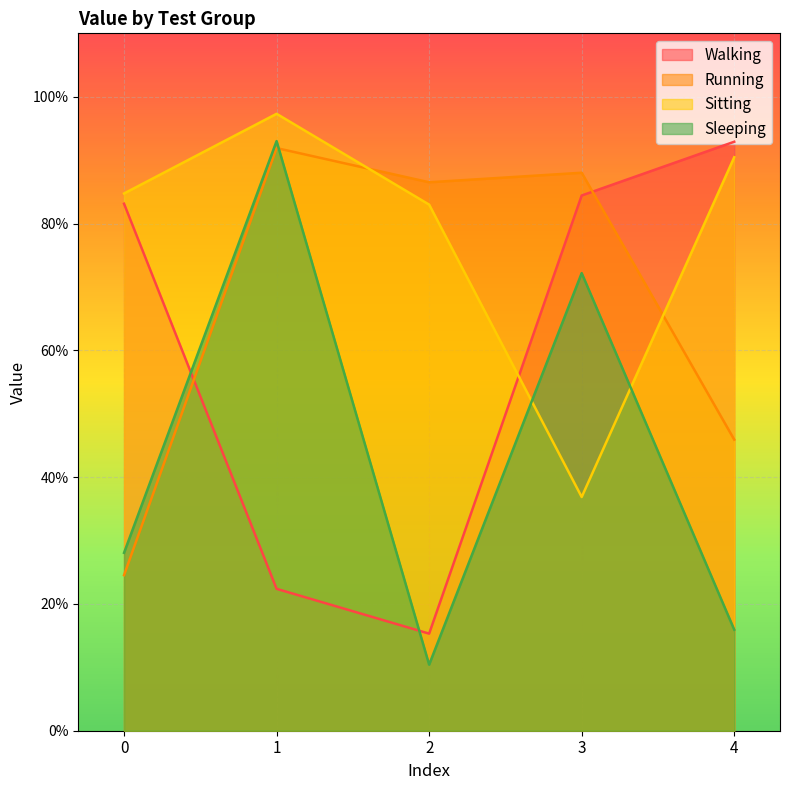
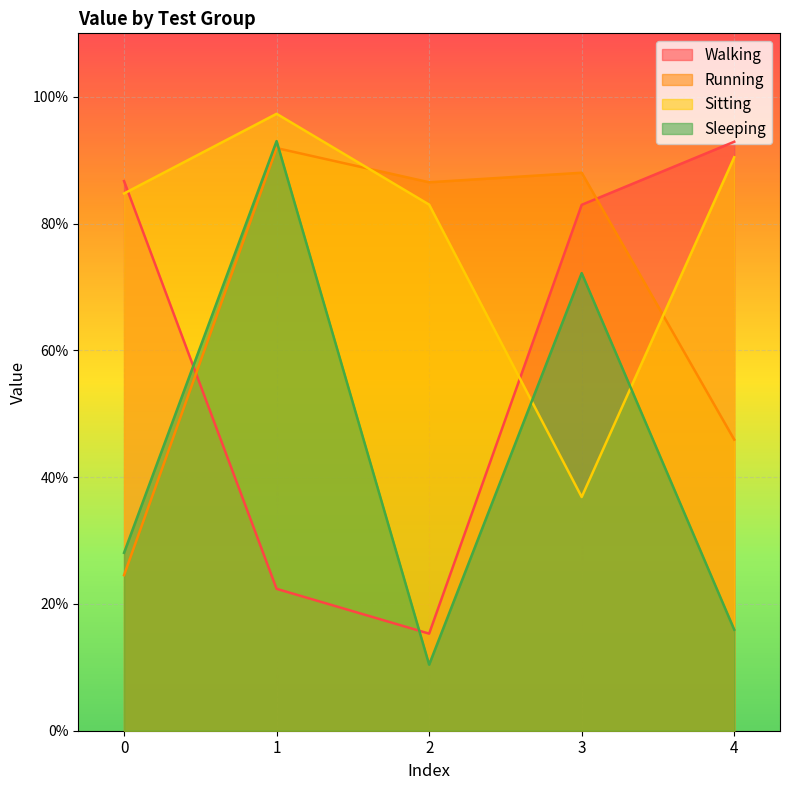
  {
    "Walking": {
-     "0": "83%",
+     "0": "87%",
      "1": "22%",
      "2": "15%",
-     "3": "84%"
+     "3": "83%"
    },
    "Sleeping": {
      "0": "28%",
      "1": "93%",
      "2": "10%",
      "3": "72%",
      "4": "16%"
    }
  }
